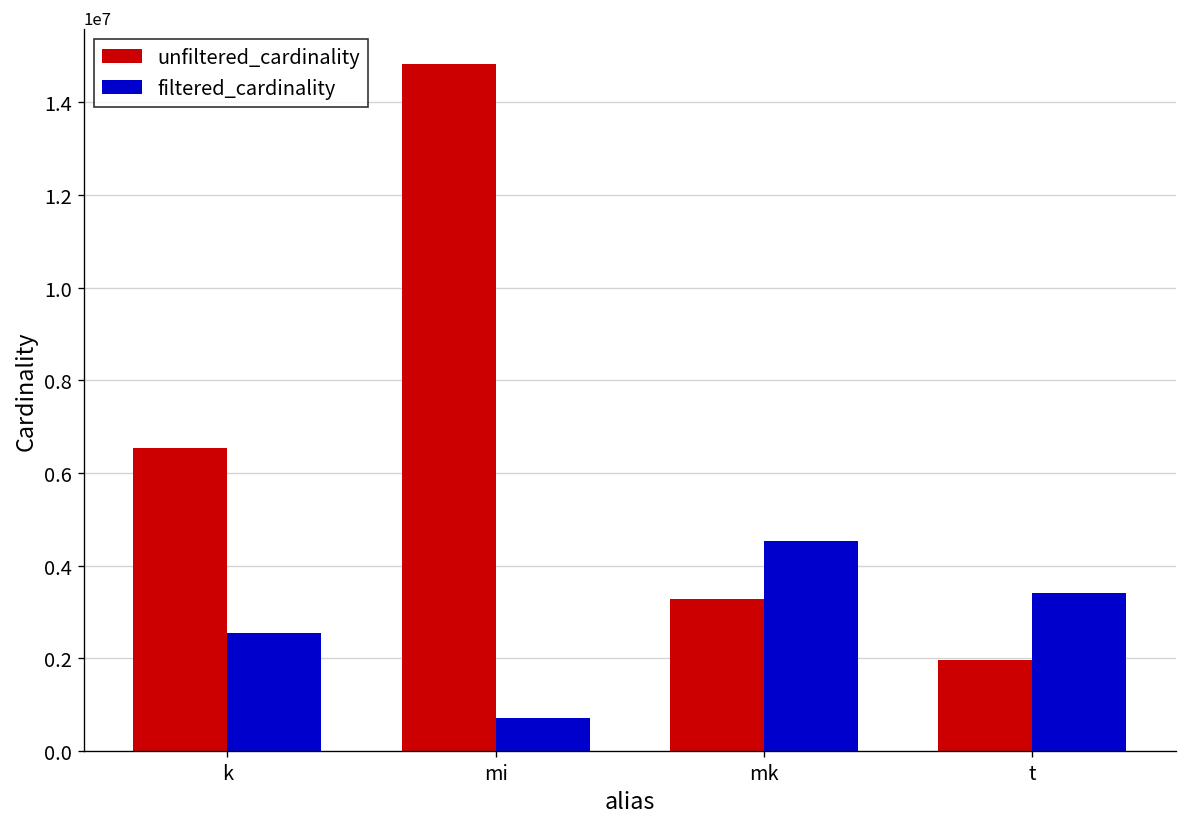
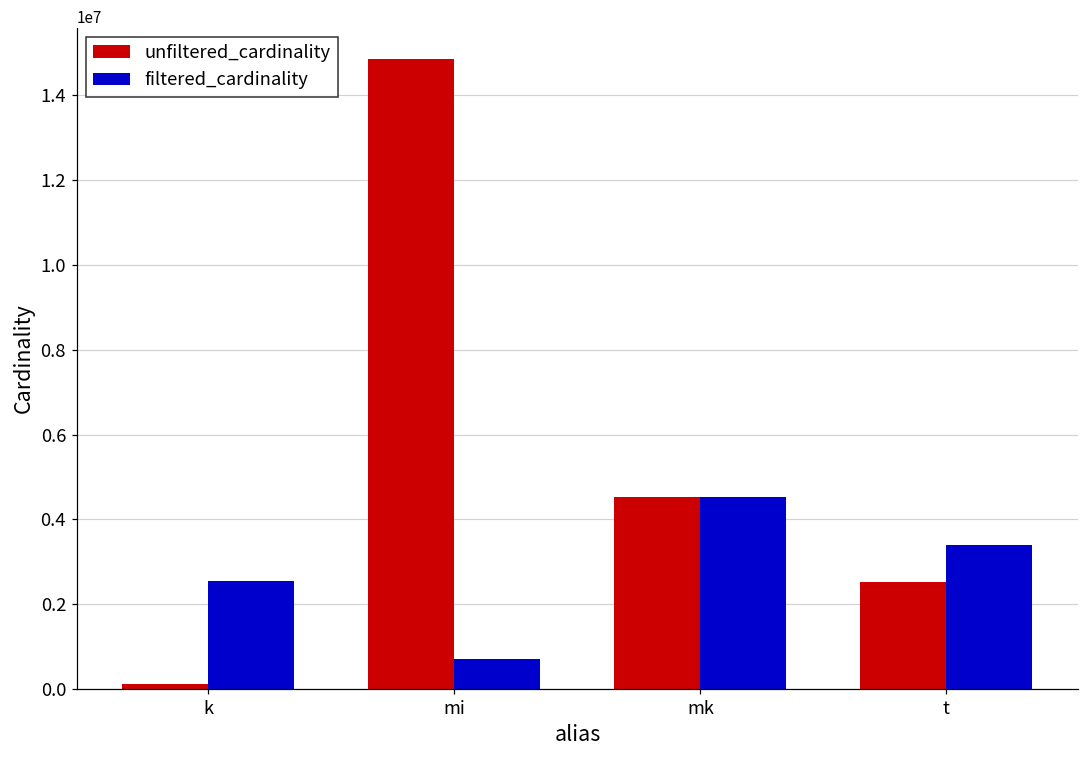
  {
    "unfiltered_cardinality": {
-     "k": 6600000,
+     "k": 100000,
      "mi": 14800000,
-     "mk": 3300000,
-     "t": 2000000
+     "mk": 4500000,
+     "t": 2500000
    },
    "filtered_cardinality": {
      "k": 2500000,
      "mi": 700000,
      "mk": 4500000,
      "t": 3400000
    }
  }
